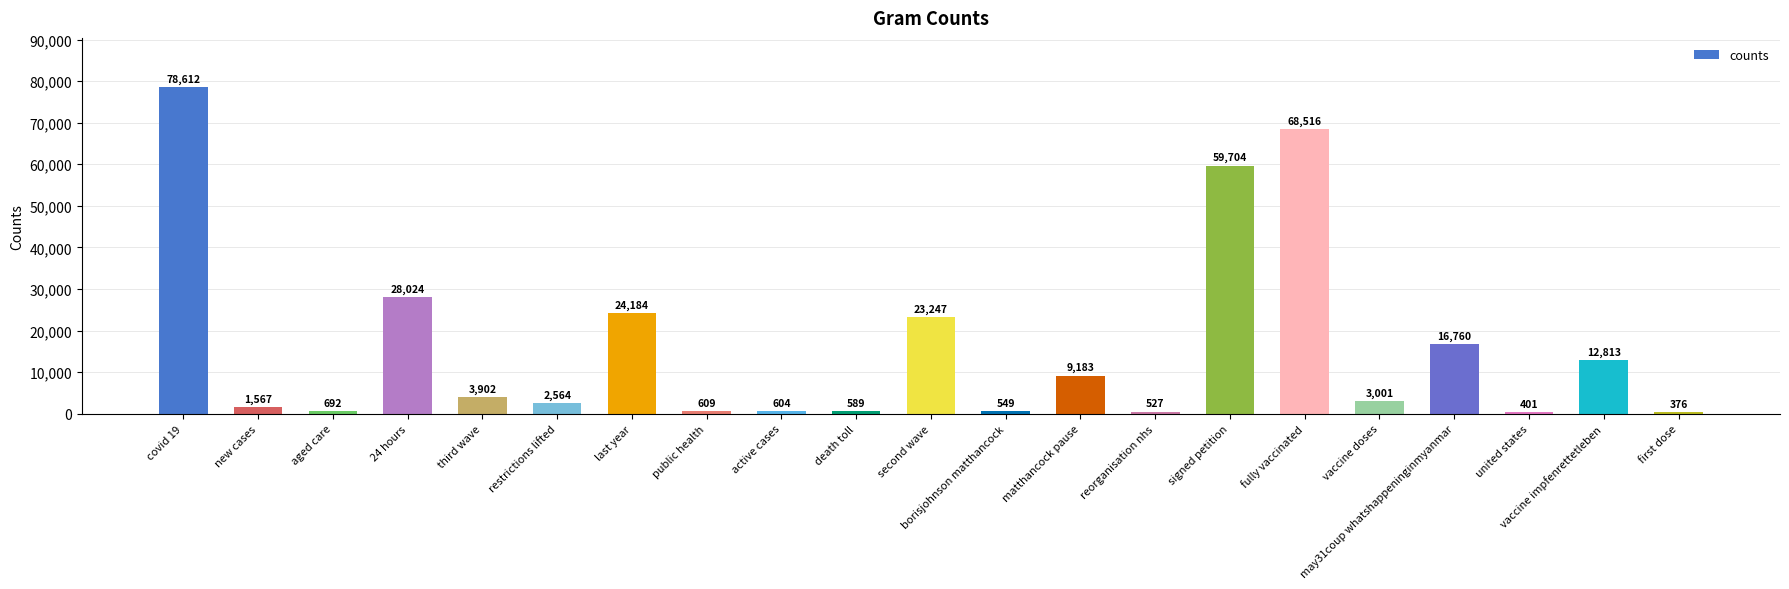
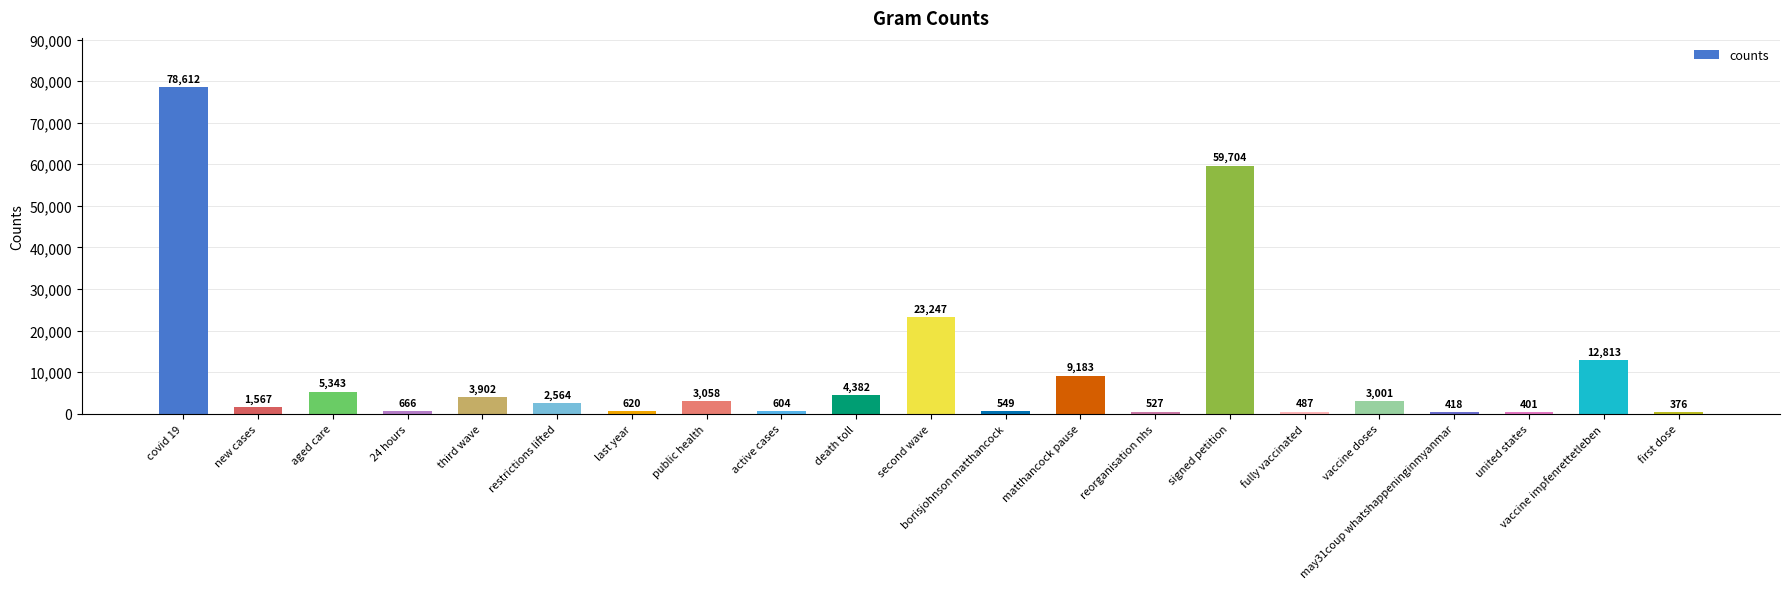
  {
    "covid 19": "78,612",
    "new cases": "1,567",
-   "aged care": "692",
-   "24 hours": "28,024",
+   "aged care": "5,343",
+   "24 hours": "666",
    "third wave": "3,902",
    "restrictions lifted": "2,564",
-   "last year": "24,184",
-   "public health": "609",
+   "last year": "620",
+   "public health": "3,058",
    "active cases": "604",
-   "death toll": "589",
+   "death toll": "4,382",
    "second wave": "23,247",
    "borisjohnson matthancock": "549",
    "matthancock pause": "9,183",
    "reorganisation nhs": "527",
    "signed petition": "59,704",
-   "fully vaccinated": "68,516",
+   "fully vaccinated": "487",
    "vaccine doses": "3,001",
-   "may31coup whatshappeninginmyanmar": "16,760",
+   "may31coup whatshappeninginmyanmar": "418",
    "united states": "401",
    "vaccine impfenrettetleben": "12,813",
    "first dose": "376"
  }
